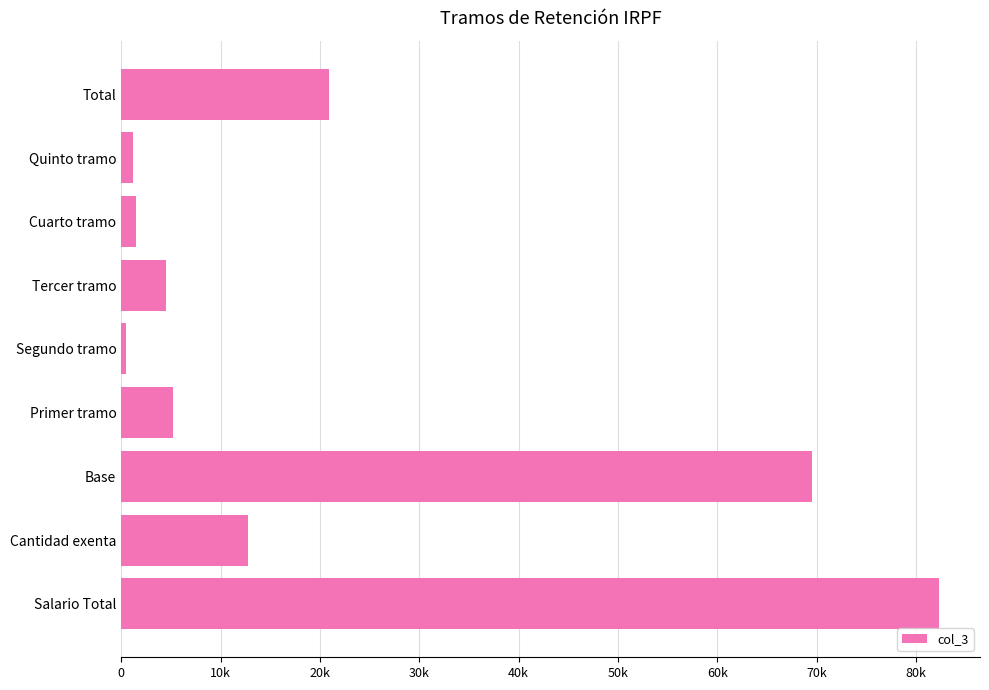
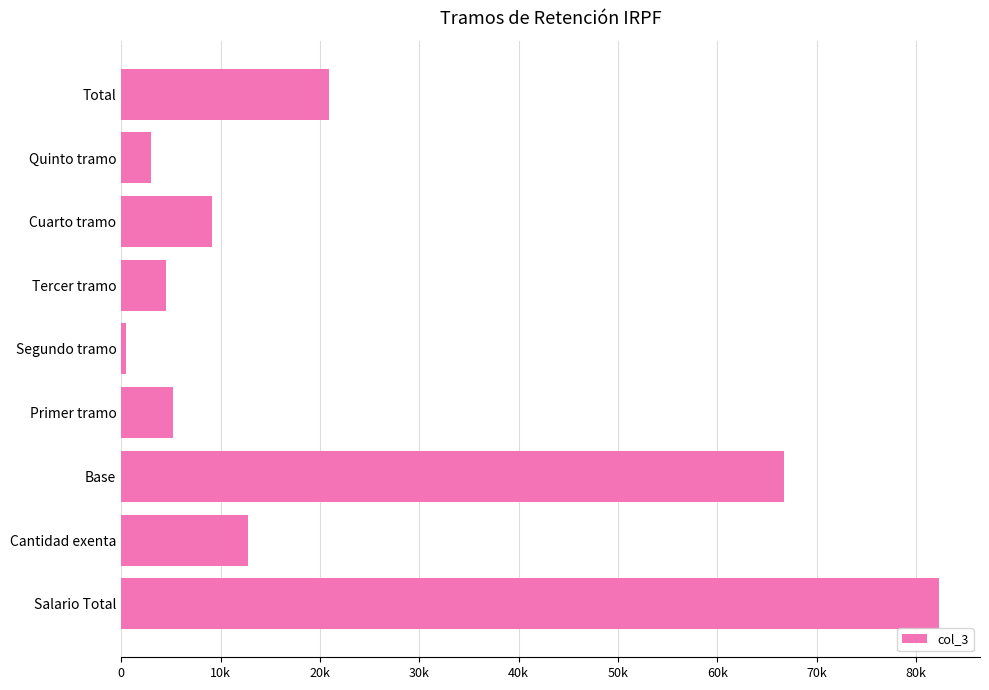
  {
    "Total": 21000,
-   "Quinto tramo": 1000,
-   "Cuarto tramo": 2000,
+   "Quinto tramo": 3000,
+   "Cuarto tramo": 9000,
    "Tercer tramo": 5000,
    "Segundo tramo": 1000,
    "Primer tramo": 5000,
-   "Base": 70000,
+   "Base": 67000,
    "Cantidad exenta": 13000,
    "Salario Total": 82000
  }
